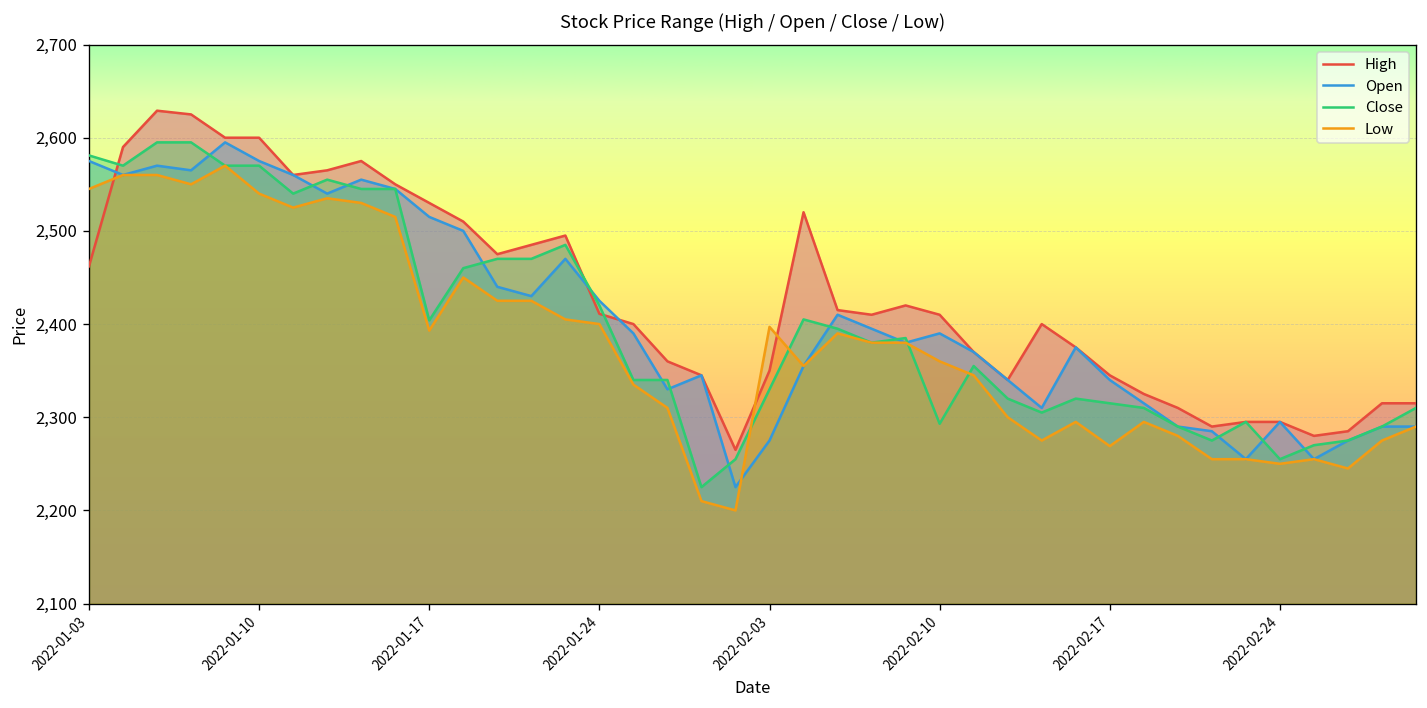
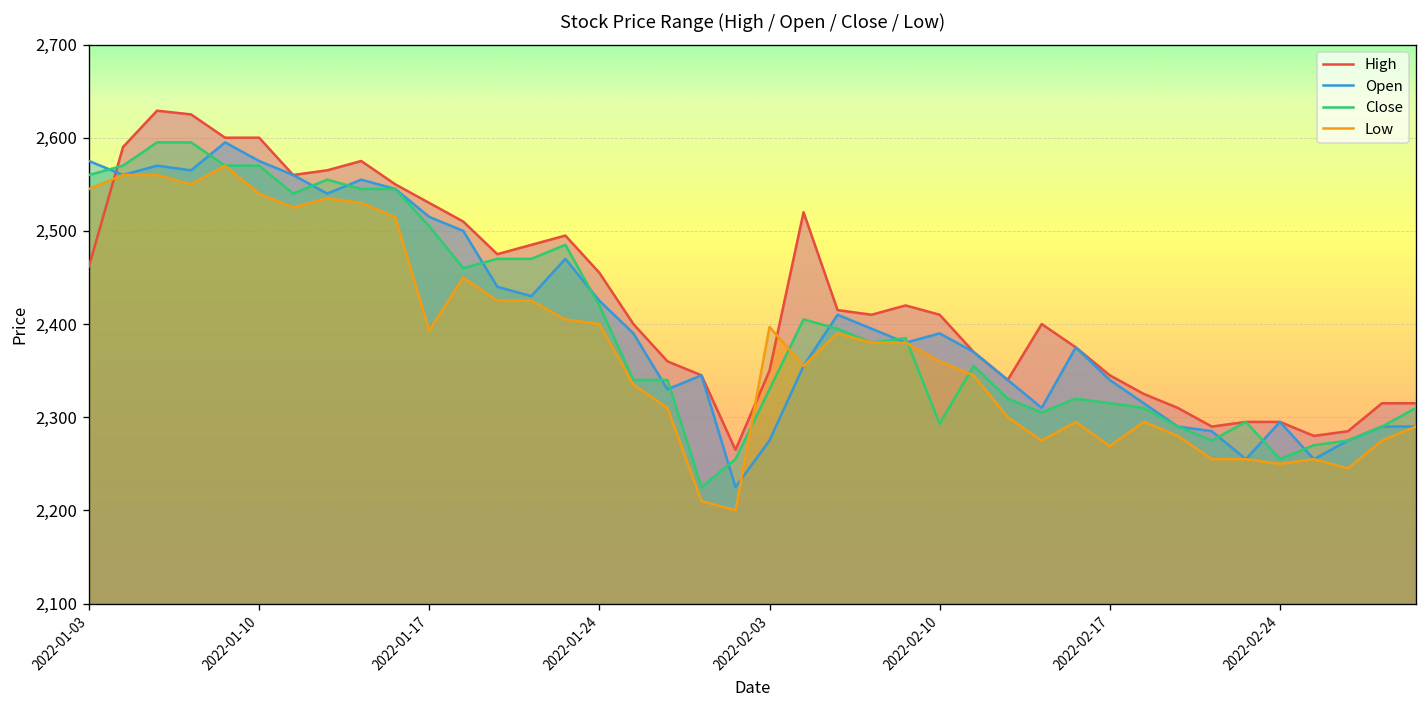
  {
    "High": {
      "2022-01-03": "2,460",
-     "2022-01-24": "2,410",
+     "2022-01-24": "2,460",
      "2022-02-03": "2,350"
    },
    "Open": {
      "2022-01-03": "2,580",
      "2022-01-10": "2,580",
      "2022-01-17": "2,520",
      "2022-01-24": "2,430",
      "2022-02-03": "2,280",
      "2022-02-10": "2,390",
      "2022-02-17": "2,340"
    },
    "Close": {
-     "2022-01-03": "2,580",
+     "2022-01-03": "2,560",
      "2022-01-10": "2,570",
-     "2022-01-17": "2,400",
+     "2022-01-17": "2,510",
      "2022-01-24": "2,420",
      "2022-02-03": "2,330",
      "2022-02-10": "2,290",
      "2022-02-17": "2,320",
      "2022-02-24": "2,260"
    },
    "Low": {
      "2022-01-10": "2,540",
      "2022-01-17": "2,390",
      "2022-01-24": "2,400",
      "2022-02-10": "2,360",
      "2022-02-17": "2,270",
      "2022-02-24": "2,250"
    }
  }
